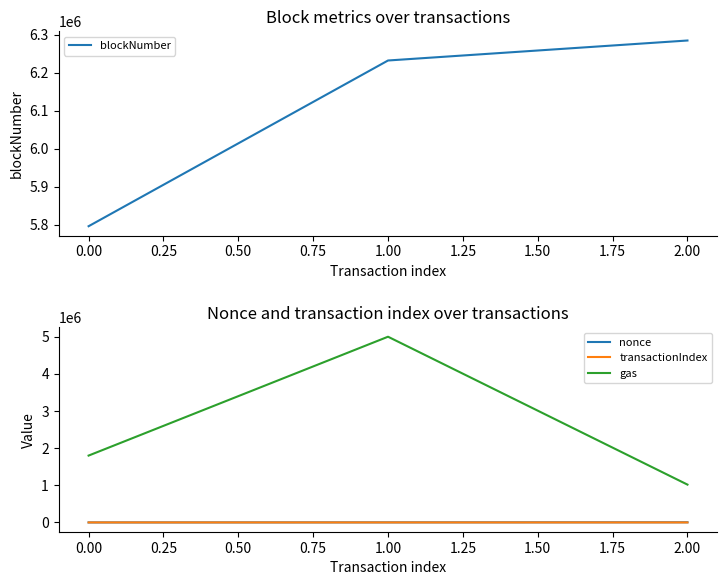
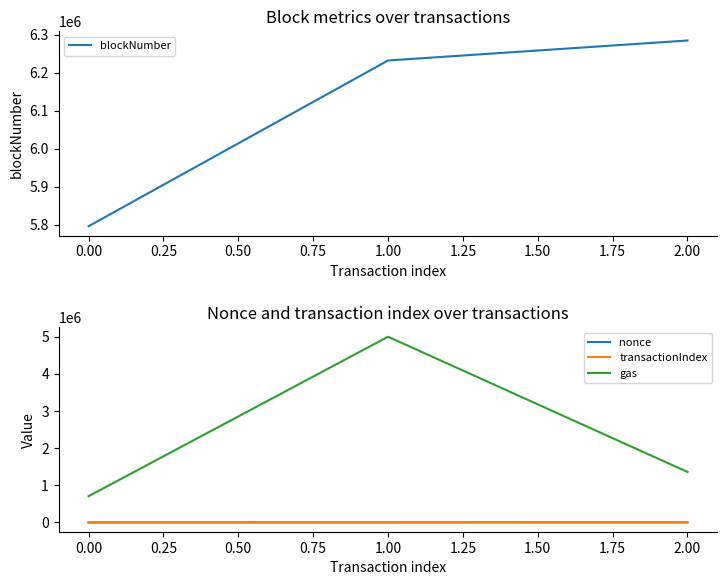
  {
    "Block metrics over transactions": {
      "0.00": 5800000,
      "1.00": 6230000,
      "2.00": 6280000
    },
    "Nonce and transaction index over transactions": {
      "transactionIndex": {
        "0.00": 0,
        "1.00": 0,
        "2.00": 0
      },
      "gas": {
-       "0.00": 1800000,
+       "0.00": 700000,
        "1.00": 5000000,
-       "2.00": 1000000
+       "2.00": 1400000
      }
    }
  }
